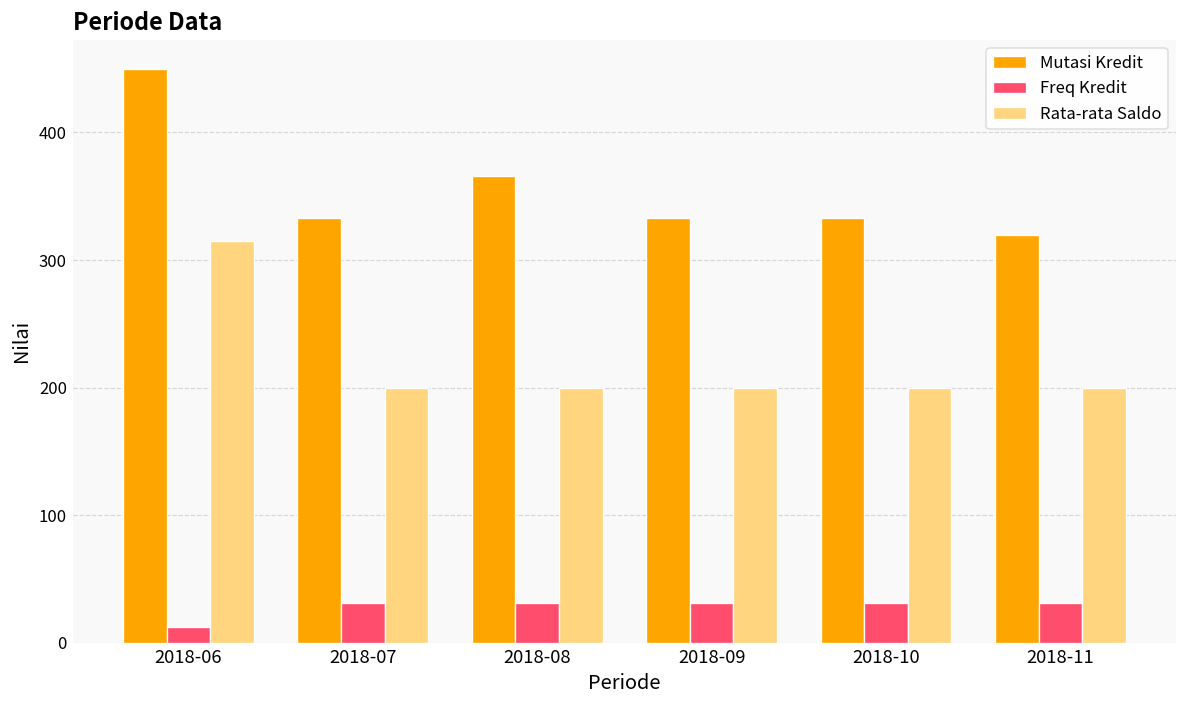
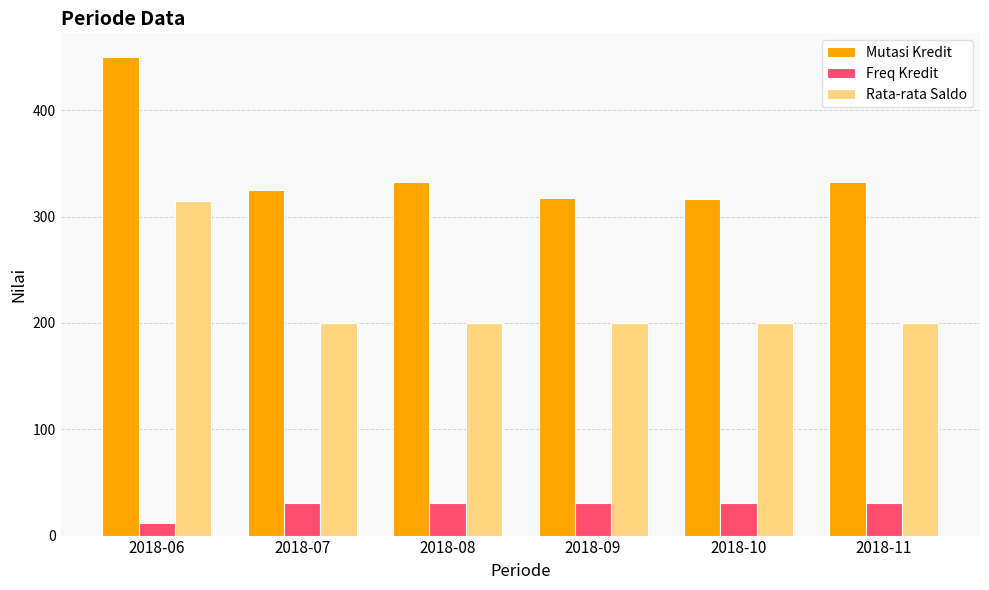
  {
    "Mutasi Kredit": {
      "2018-06": 450,
-     "2018-07": 333,
-     "2018-08": 366,
-     "2018-09": 333,
-     "2018-10": 333,
-     "2018-11": 320
+     "2018-07": 325,
+     "2018-08": 333,
+     "2018-09": 318,
+     "2018-10": 317,
+     "2018-11": 333
    },
    "Freq Kredit": {
      "2018-06": 12,
      "2018-07": 31,
      "2018-08": 31,
      "2018-09": 31,
      "2018-10": 31,
      "2018-11": 31
    },
    "Rata-rata Saldo": {
      "2018-06": 315,
      "2018-07": 200,
      "2018-08": 200,
      "2018-09": 200,
      "2018-10": 200,
      "2018-11": 200
    }
  }
